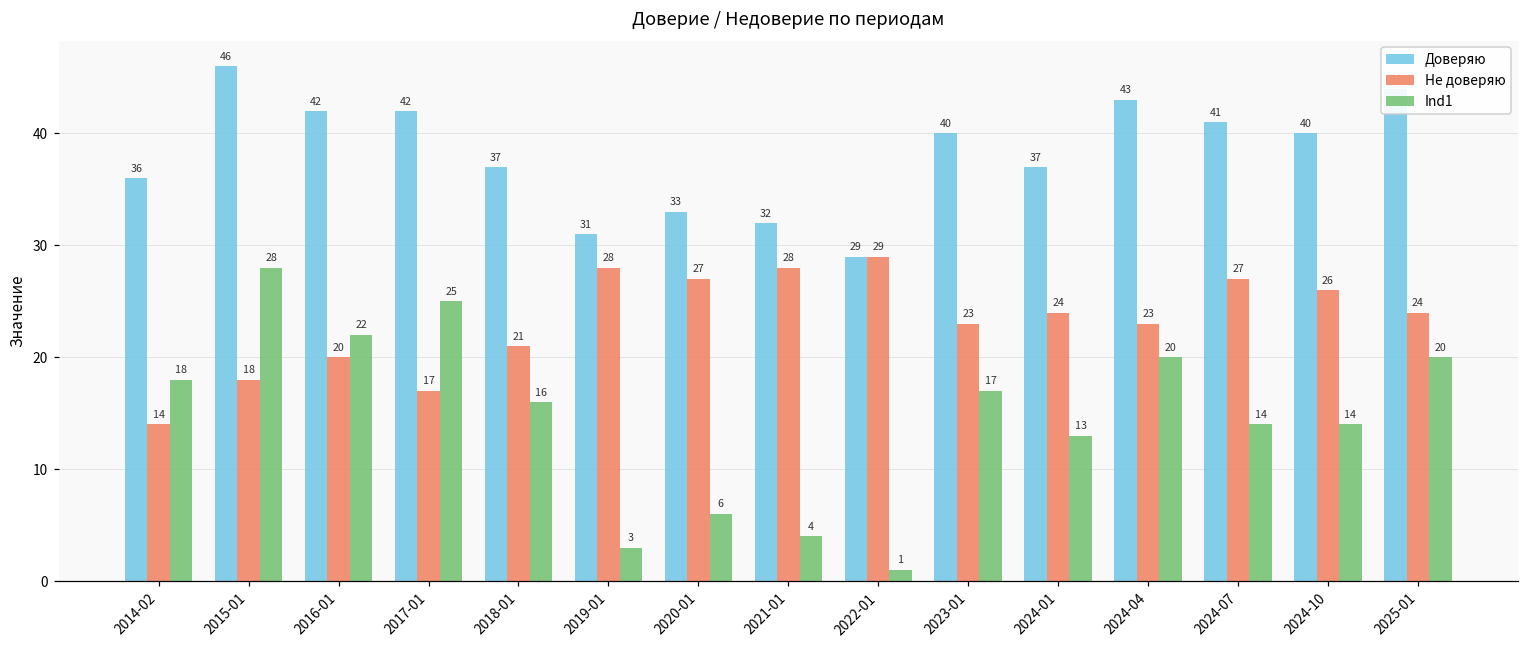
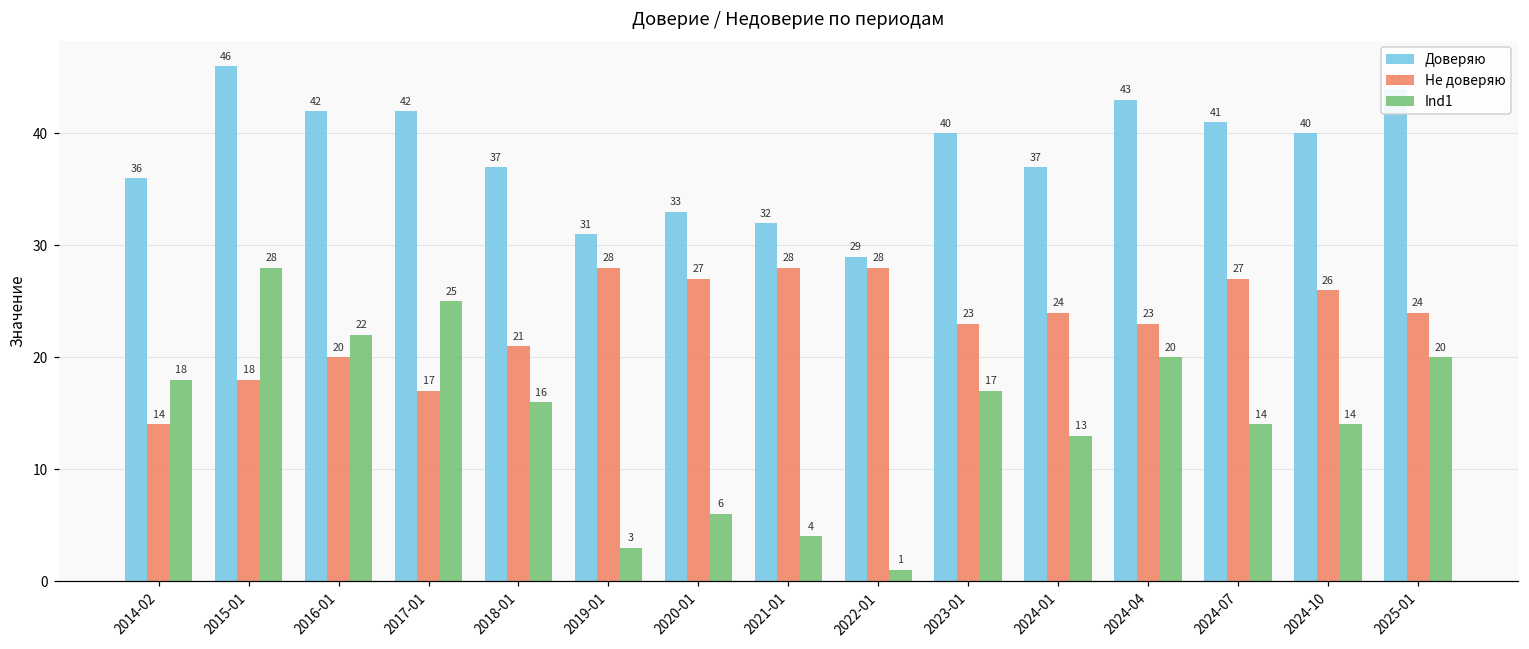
  {
    "Доверяю": {
      "2014-02": 36,
      "2015-01": 46,
      "2016-01": 42,
      "2017-01": 42,
      "2018-01": 37,
      "2019-01": 31,
      "2020-01": 33,
      "2021-01": 32,
      "2022-01": 29,
      "2023-01": 40,
      "2024-01": 37,
      "2024-04": 43,
      "2024-07": 41,
      "2024-10": 40
    },
    "Не доверяю": {
      "2014-02": 14,
      "2015-01": 18,
      "2016-01": 20,
      "2017-01": 17,
      "2018-01": 21,
      "2019-01": 28,
      "2020-01": 27,
      "2021-01": 28,
-     "2022-01": 29,
+     "2022-01": 28,
      "2023-01": 23,
      "2024-01": 24,
      "2024-04": 23,
      "2024-07": 27,
      "2024-10": 26,
      "2025-01": 24
    },
    "Ind1": {
      "2014-02": 18,
      "2015-01": 28,
      "2016-01": 22,
      "2017-01": 25,
      "2018-01": 16,
      "2019-01": 3,
      "2020-01": 6,
      "2021-01": 4,
      "2022-01": 1,
      "2023-01": 17,
      "2024-01": 13,
      "2024-04": 20,
      "2024-07": 14,
      "2024-10": 14,
      "2025-01": 20
    }
  }
